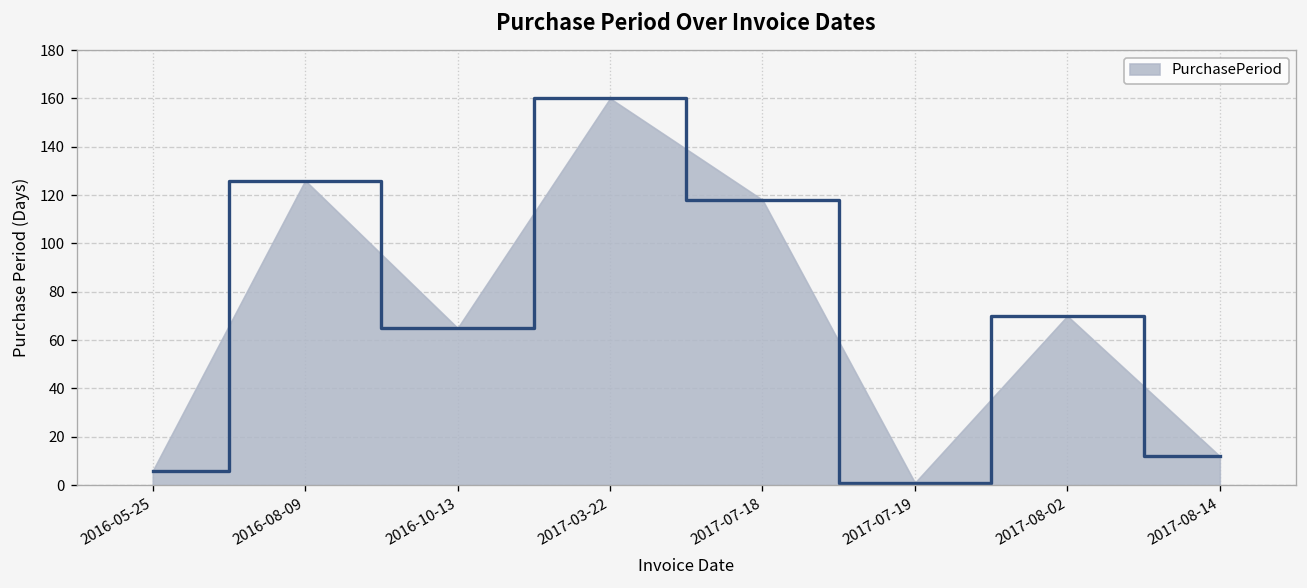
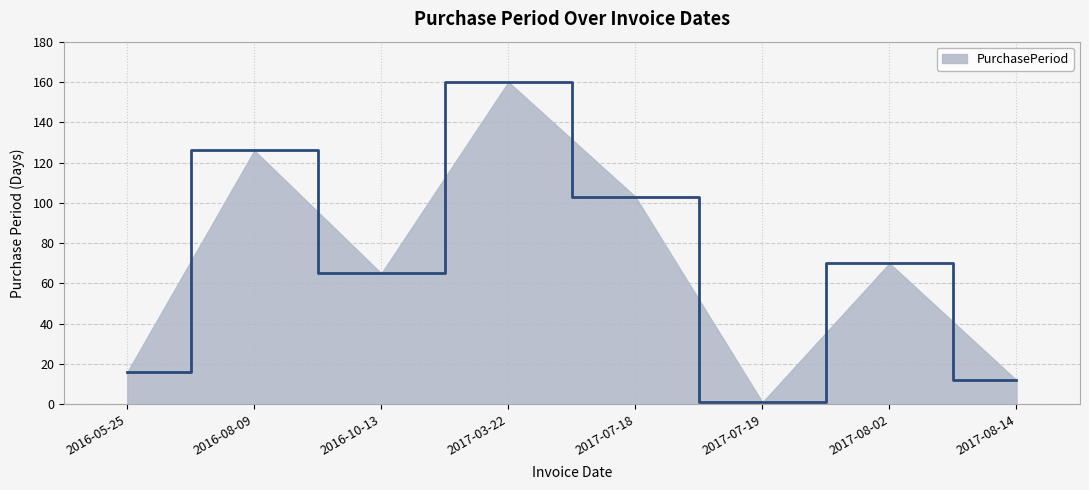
  {
-   "2016-05-25": 6,
+   "2016-05-25": 16,
    "2016-08-09": 126,
    "2016-10-13": 65,
    "2017-03-22": 160,
-   "2017-07-18": 118,
+   "2017-07-18": 103,
    "2017-07-19": 1,
    "2017-08-02": 70,
    "2017-08-14": 12
  }
